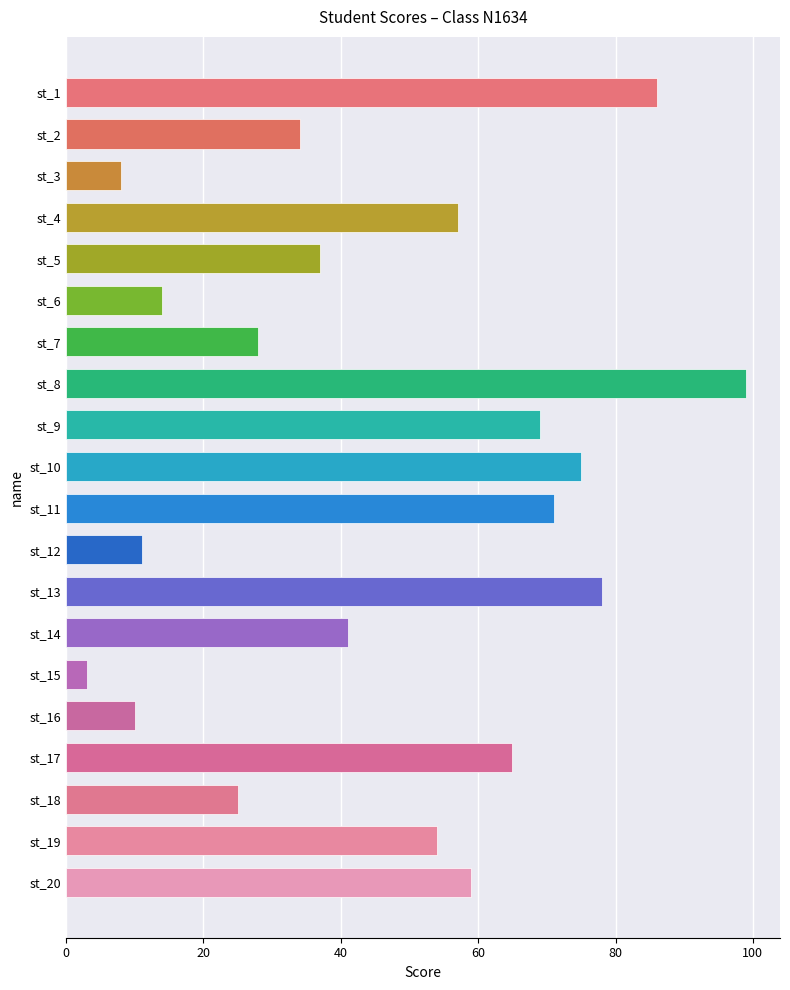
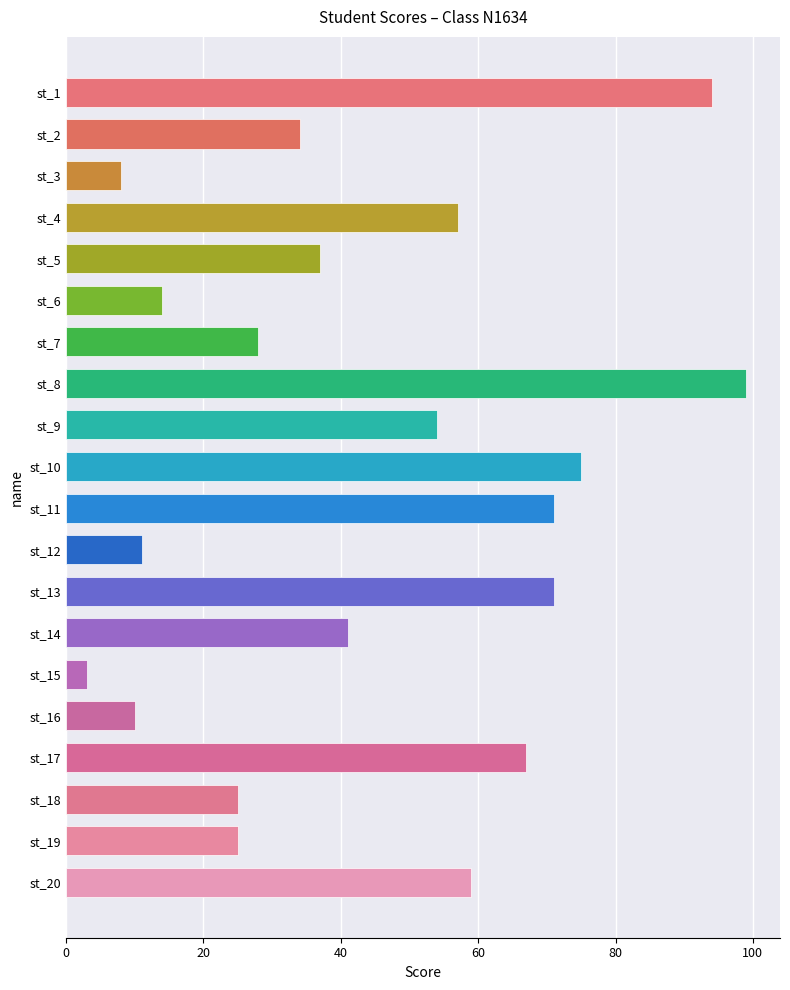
  {
-   "st_1": 86,
+   "st_1": 94,
    "st_2": 34,
    "st_3": 8,
    "st_4": 57,
    "st_5": 37,
    "st_6": 14,
    "st_7": 28,
    "st_8": 99,
-   "st_9": 69,
+   "st_9": 54,
    "st_10": 75,
    "st_11": 71,
    "st_12": 11,
-   "st_13": 78,
+   "st_13": 71,
    "st_14": 41,
    "st_15": 3,
    "st_16": 10,
-   "st_17": 65,
+   "st_17": 67,
    "st_18": 25,
-   "st_19": 54,
+   "st_19": 25,
    "st_20": 59
  }
